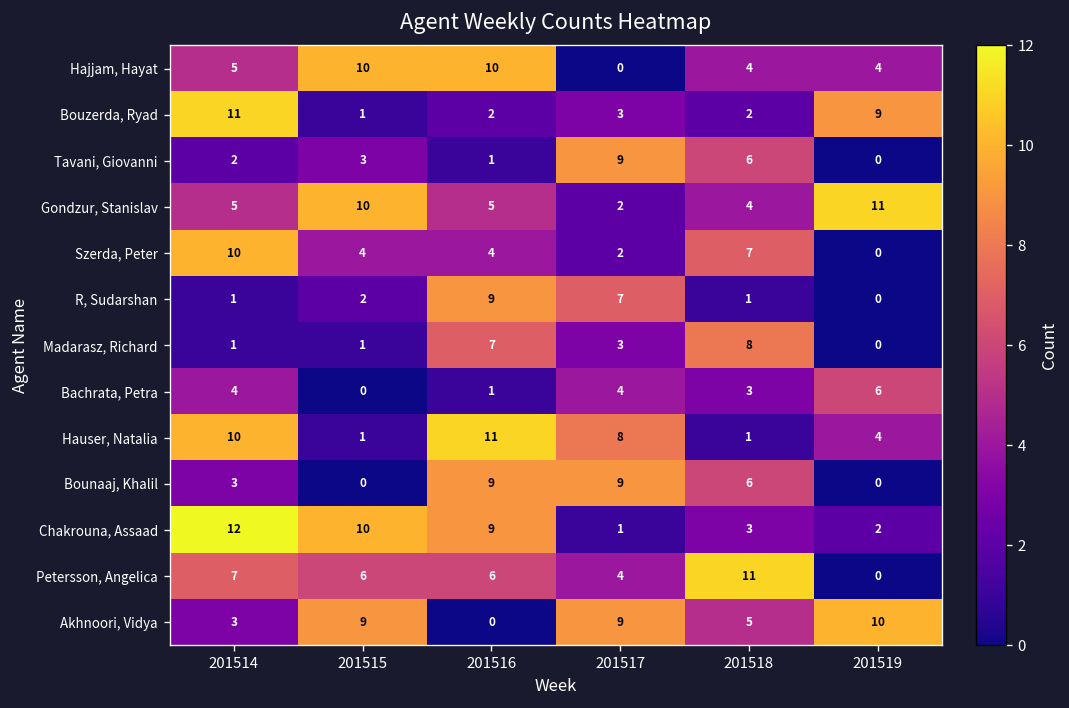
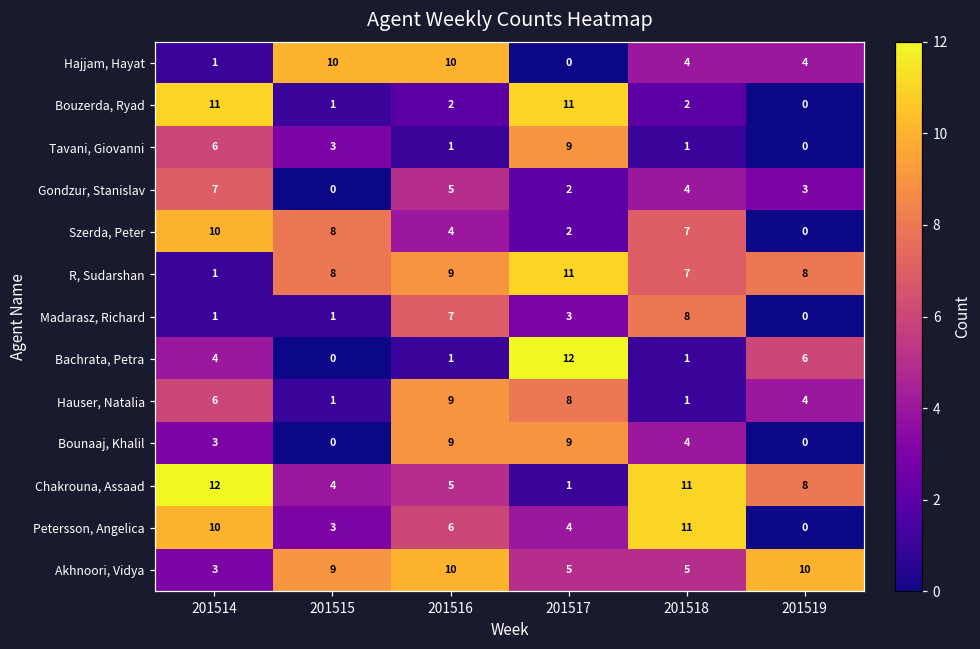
  {
    "Hajjam, Hayat": {
-     "201514": 5,
+     "201514": 1,
      "201515": 10,
      "201516": 10,
      "201517": 0,
      "201518": 4,
      "201519": 4
    },
    "Bouzerda, Ryad": {
      "201514": 11,
      "201515": 1,
      "201516": 2,
-     "201517": 3,
+     "201517": 11,
      "201518": 2,
-     "201519": 9
+     "201519": 0
    },
    "Tavani, Giovanni": {
-     "201514": 2,
+     "201514": 6,
      "201515": 3,
      "201516": 1,
      "201517": 9,
-     "201518": 6,
+     "201518": 1,
      "201519": 0
    },
    "Gondzur, Stanislav": {
-     "201514": 5,
-     "201515": 10,
+     "201514": 7,
+     "201515": 0,
      "201516": 5,
      "201517": 2,
      "201518": 4,
-     "201519": 11
+     "201519": 3
    },
    "Szerda, Peter": {
      "201514": 10,
-     "201515": 4,
+     "201515": 8,
      "201516": 4,
      "201517": 2,
      "201518": 7,
      "201519": 0
    },
    "R, Sudarshan": {
      "201514": 1,
-     "201515": 2,
+     "201515": 8,
      "201516": 9,
-     "201517": 7,
-     "201518": 1,
-     "201519": 0
+     "201517": 11,
+     "201518": 7,
+     "201519": 8
    },
    "Madarasz, Richard": {
      "201514": 1,
      "201515": 1,
      "201516": 7,
      "201517": 3,
      "201518": 8,
      "201519": 0
    },
    "Bachrata, Petra": {
      "201514": 4,
      "201515": 0,
      "201516": 1,
-     "201517": 4,
-     "201518": 3,
+     "201517": 12,
+     "201518": 1,
      "201519": 6
    },
    "Hauser, Natalia": {
-     "201514": 10,
+     "201514": 6,
      "201515": 1,
-     "201516": 11,
+     "201516": 9,
      "201517": 8,
      "201518": 1,
      "201519": 4
    },
    "Bounaaj, Khalil": {
      "201514": 3,
      "201515": 0,
      "201516": 9,
      "201517": 9,
-     "201518": 6,
+     "201518": 4,
      "201519": 0
    },
    "Chakrouna, Assaad": {
      "201514": 12,
-     "201515": 10,
-     "201516": 9,
+     "201515": 4,
+     "201516": 5,
      "201517": 1,
-     "201518": 3,
-     "201519": 2
+     "201518": 11,
+     "201519": 8
    },
    "Petersson, Angelica": {
-     "201514": 7,
-     "201515": 6,
+     "201514": 10,
+     "201515": 3,
      "201516": 6,
      "201517": 4,
      "201518": 11,
      "201519": 0
    },
    "Akhnoori, Vidya": {
      "201514": 3,
      "201515": 9,
-     "201516": 0,
-     "201517": 9,
+     "201516": 10,
+     "201517": 5,
      "201518": 5,
      "201519": 10
    }
  }
